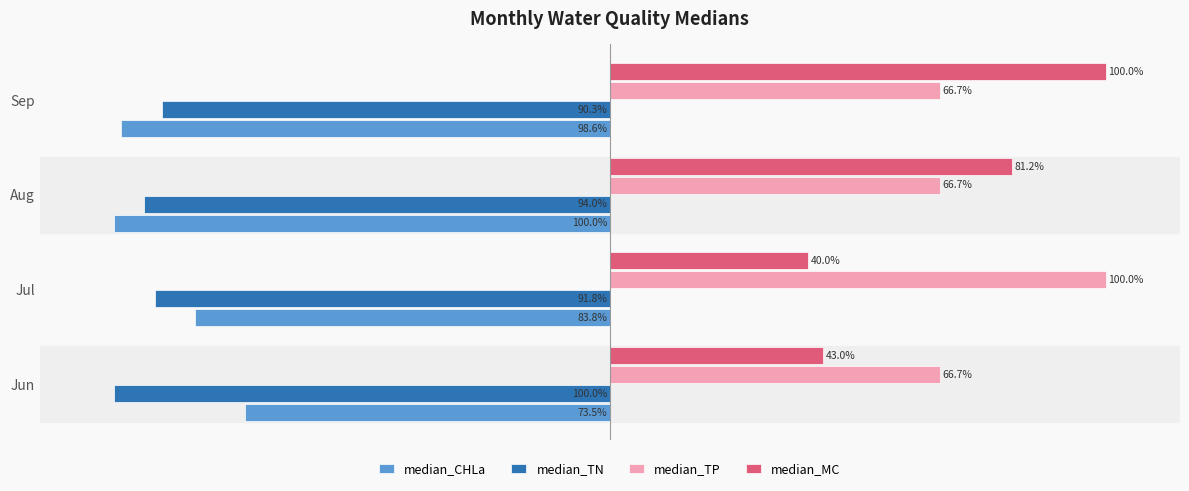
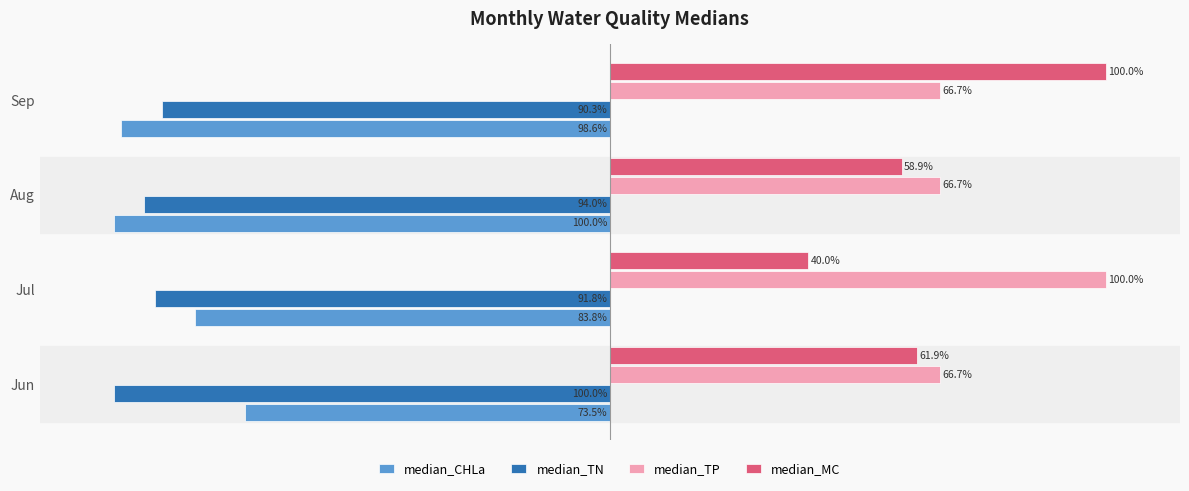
  {
    "median_TP": {
      "Sep": "66.7%",
      "Aug": "66.7%",
      "Jul": "100.0%",
      "Jun": "66.7%"
    },
    "median_MC": {
      "Sep": "100.0%",
-     "Aug": "81.2%",
+     "Aug": "58.9%",
      "Jul": "40.0%",
-     "Jun": "43.0%"
+     "Jun": "61.9%"
    }
  }
